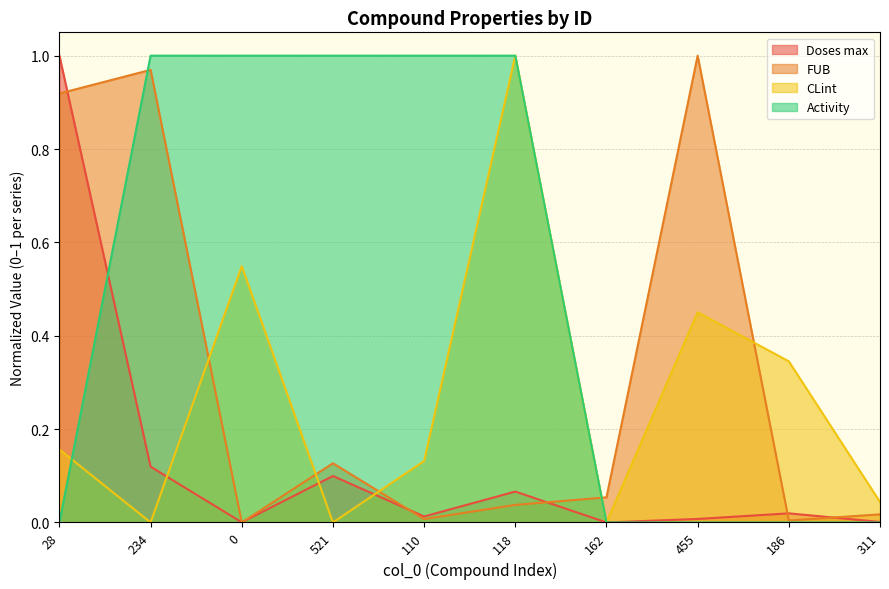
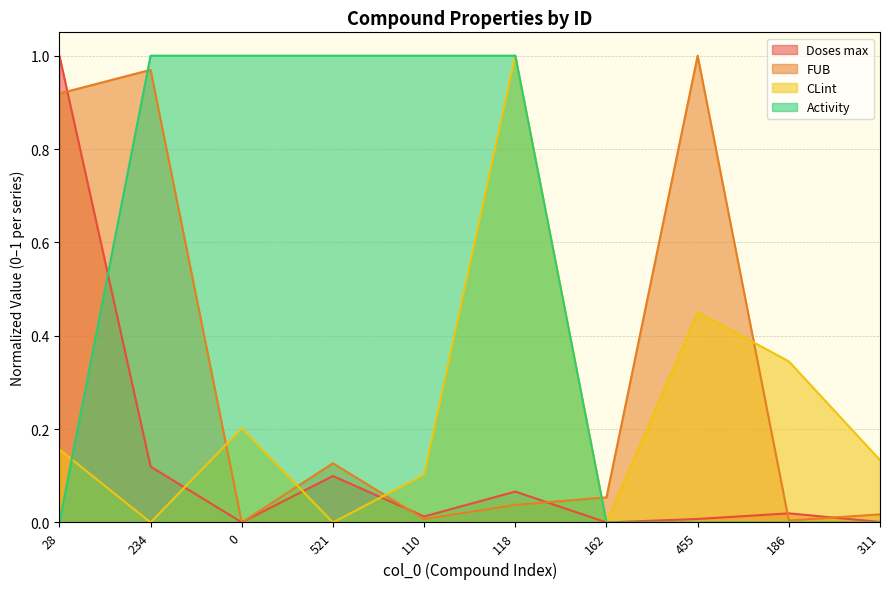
  {
    "CLint": {
      "28": 0.16,
      "234": 0.00,
-     "0": 0.55,
+     "0": 0.20,
      "521": 0.00,
-     "110": 0.13,
+     "110": 0.10,
      "455": 0.45,
      "186": 0.35,
-     "311": 0.04
+     "311": 0.13
    },
    "Activity": {
      "28": 0.00,
      "234": 1.00,
      "0": 1.00,
      "521": 1.00,
      "110": 1.00,
      "455": 0.00
    }
  }
